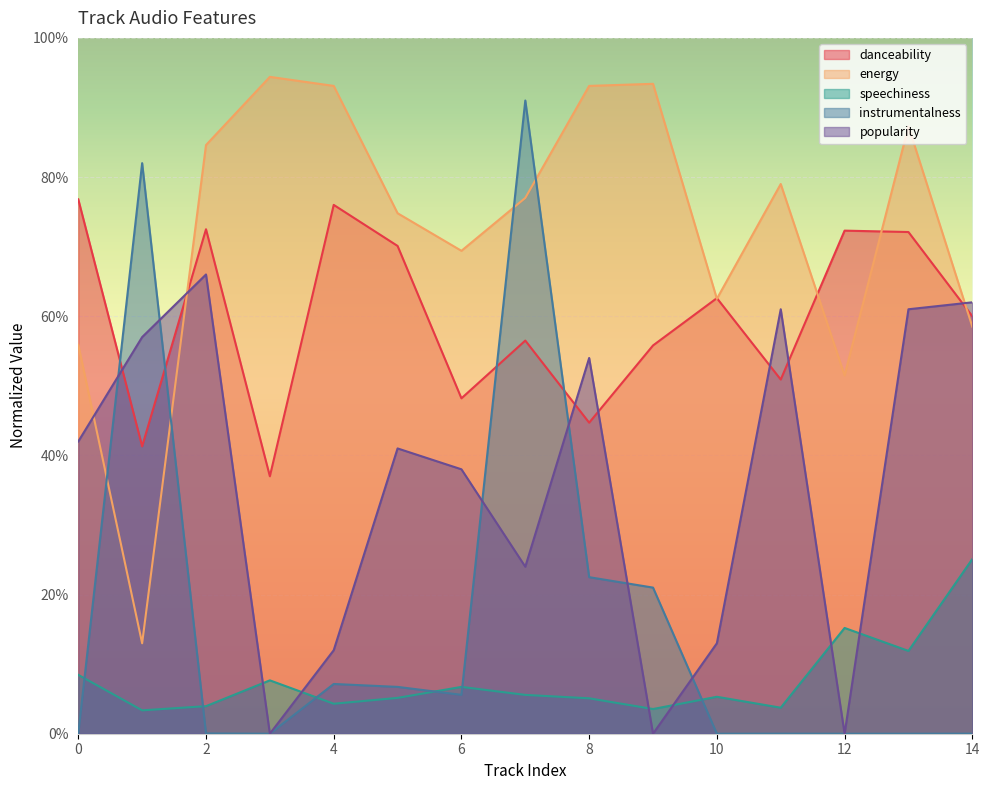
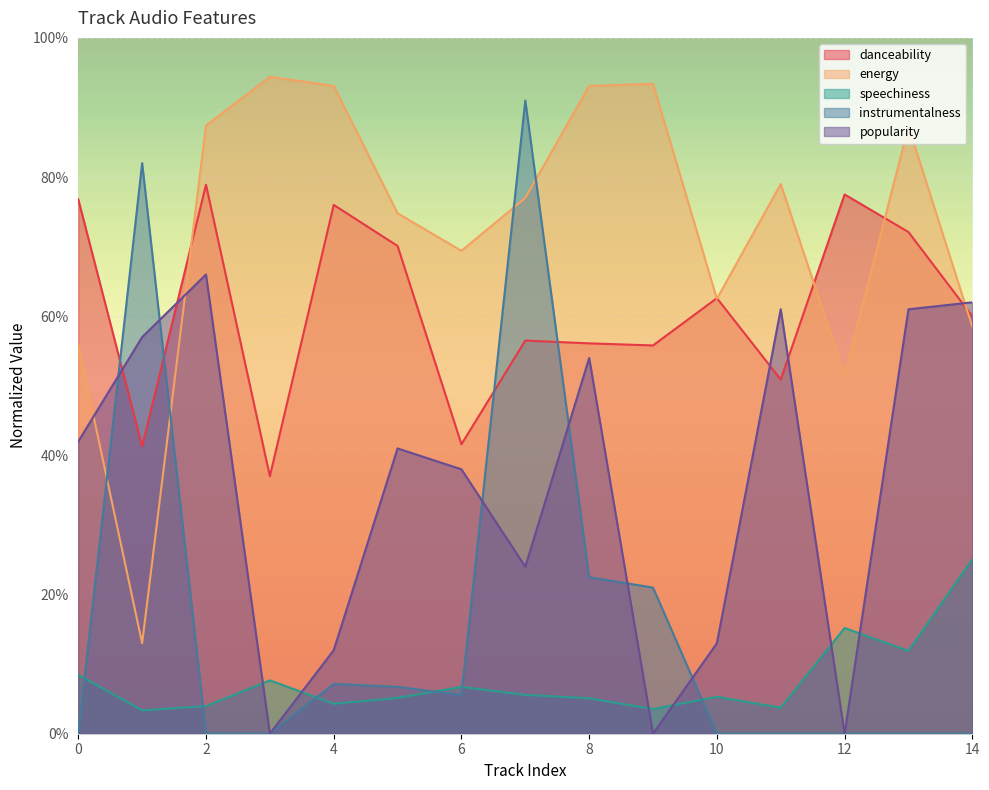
  {
    "danceability": {
      "0": "77%",
-     "2": "73%",
+     "2": "79%",
      "4": "76%",
-     "6": "48%",
-     "8": "45%",
-     "12": "72%",
+     "6": "42%",
+     "8": "56%",
+     "12": "78%",
      "14": "60%"
    },
    "energy": {
      "0": "56%",
-     "2": "85%",
+     "2": "87%",
      "4": "93%",
      "6": "69%",
      "8": "93%",
      "12": "52%",
      "14": "59%"
    }
  }
